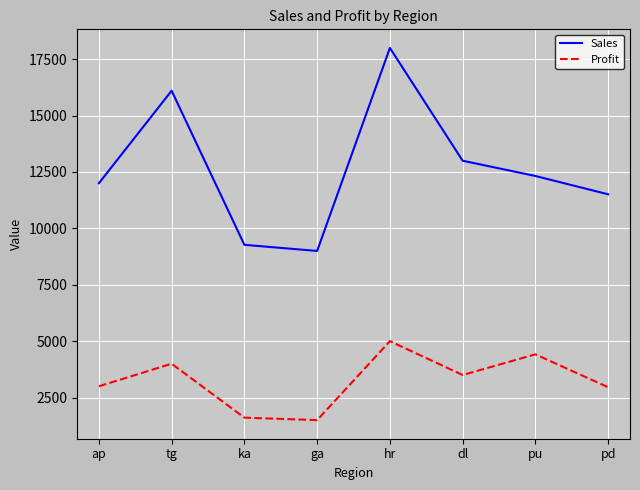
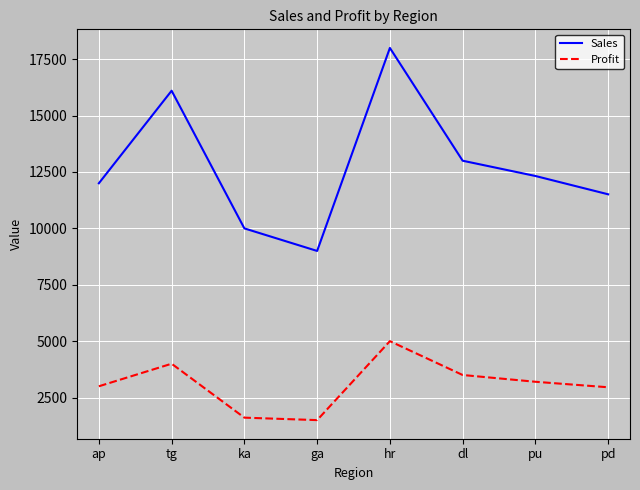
  {
    "Sales": {
      "ap": 12000,
      "tg": 16100,
-     "ka": 9300,
+     "ka": 10000,
      "ga": 9000,
      "hr": 18000,
      "dl": 13000,
      "pu": 12300,
      "pd": 11500
    },
    "Profit": {
      "ap": 3000,
      "tg": 4000,
      "ka": 1600,
      "ga": 1500,
      "hr": 5000,
      "dl": 3500,
-     "pu": 4400,
+     "pu": 3200,
      "pd": 3000
    }
  }
